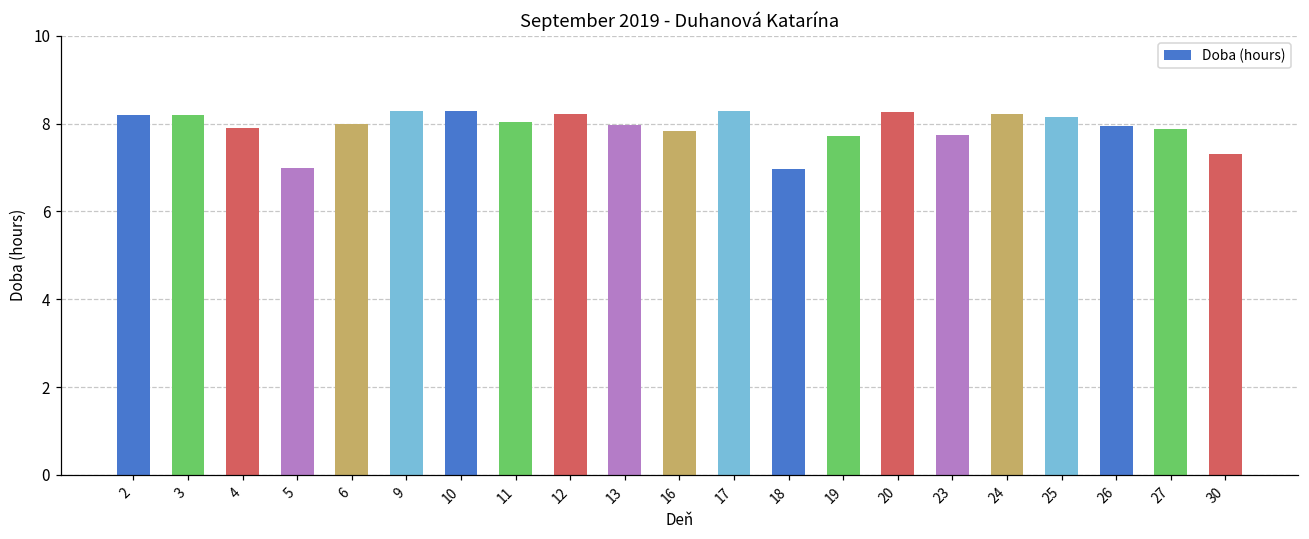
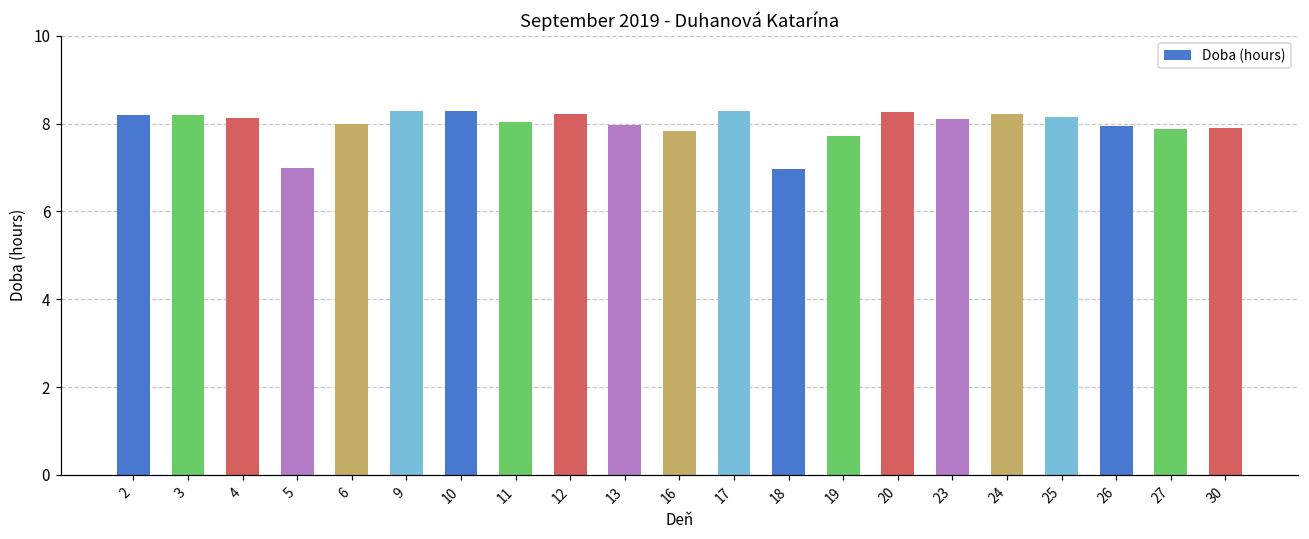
  {
    "2": 8.2,
    "3": 8.2,
-   "4": 7.9,
+   "4": 8.1,
    "5": 7.0,
    "6": 8.0,
    "9": 8.3,
    "10": 8.3,
    "11": 8.0,
    "12": 8.2,
    "13": 8.0,
    "16": 7.8,
    "17": 8.3,
    "18": 7.0,
    "19": 7.7,
    "20": 8.3,
-   "23": 7.8,
+   "23": 8.1,
    "24": 8.2,
    "25": 8.2,
    "26": 8.0,
    "27": 7.9,
-   "30": 7.3
+   "30": 7.9
  }
